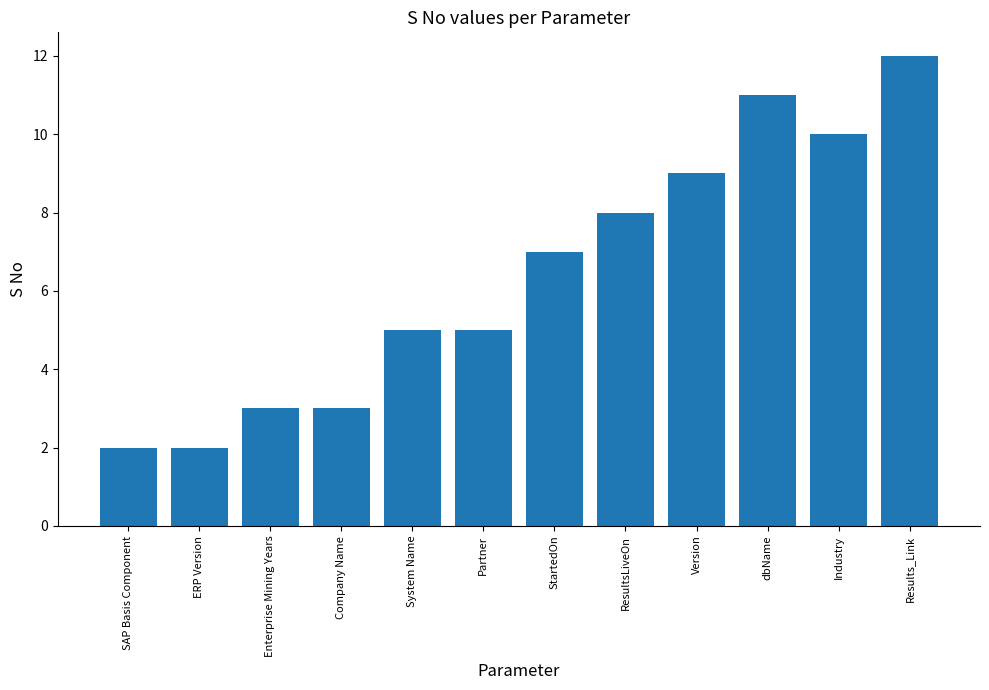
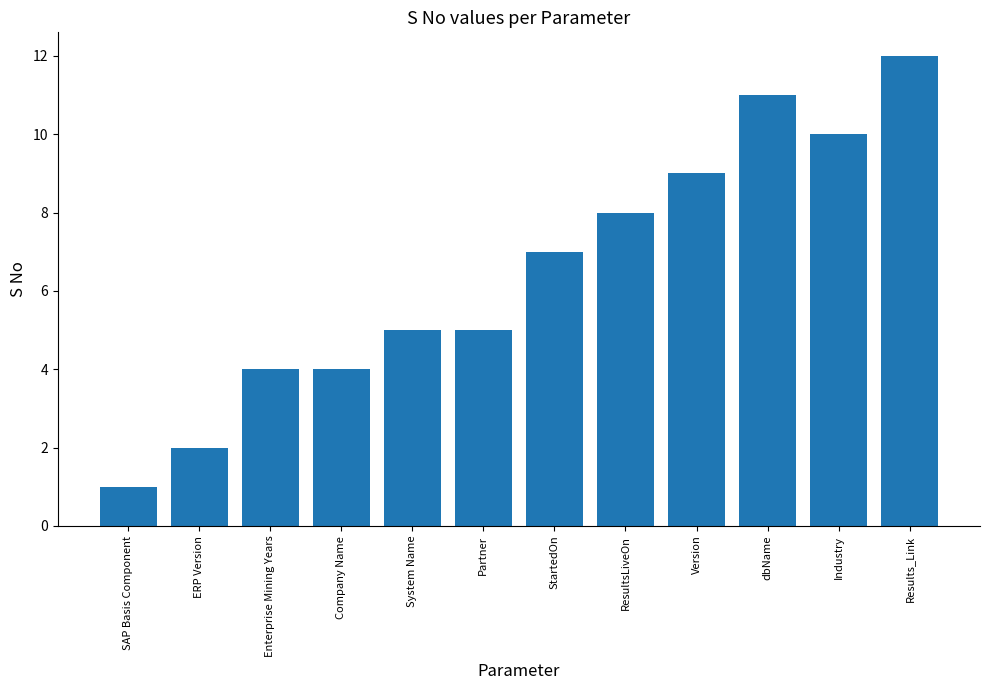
  {
-   "SAP Basis Component": 2,
+   "SAP Basis Component": 1,
    "ERP Version": 2,
-   "Enterprise Mining Years": 3,
-   "Company Name": 3,
+   "Enterprise Mining Years": 4,
+   "Company Name": 4,
    "System Name": 5,
    "Partner": 5,
    "StartedOn": 7,
    "ResultsLiveOn": 8,
    "Version": 9,
    "dbName": 11,
    "Industry": 10,
    "Results_Link": 12
  }
